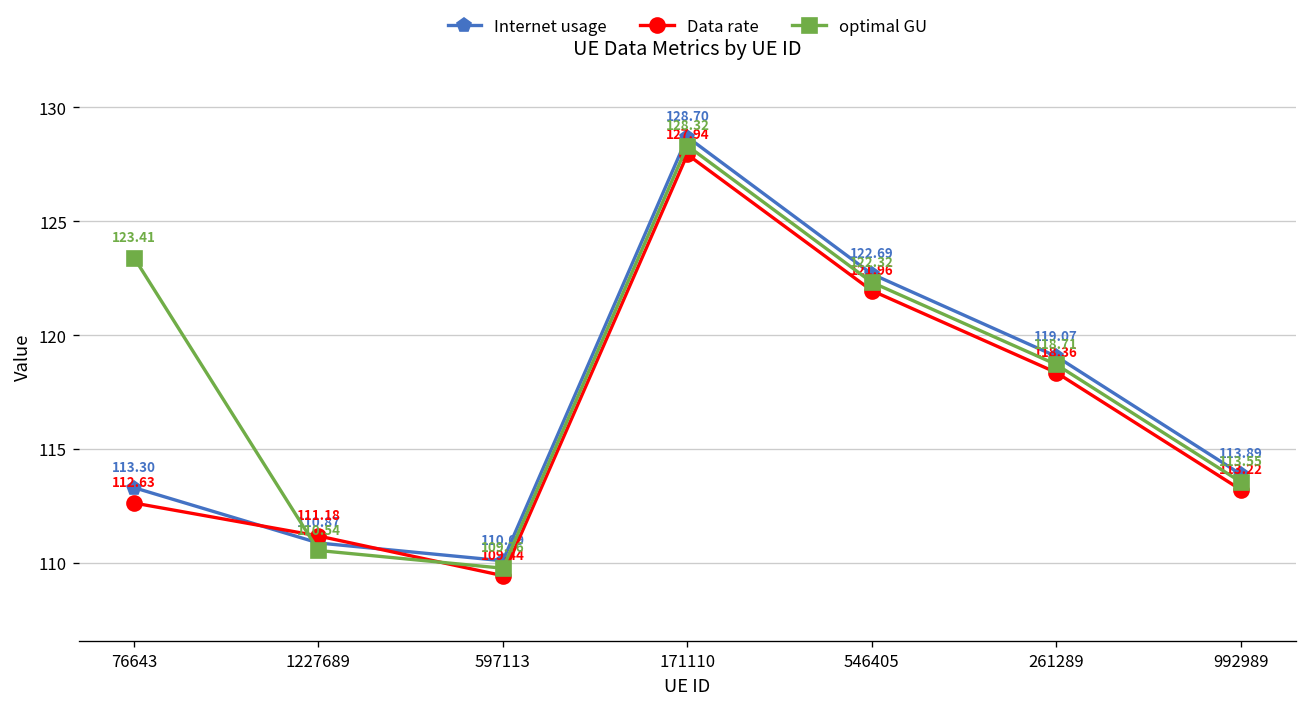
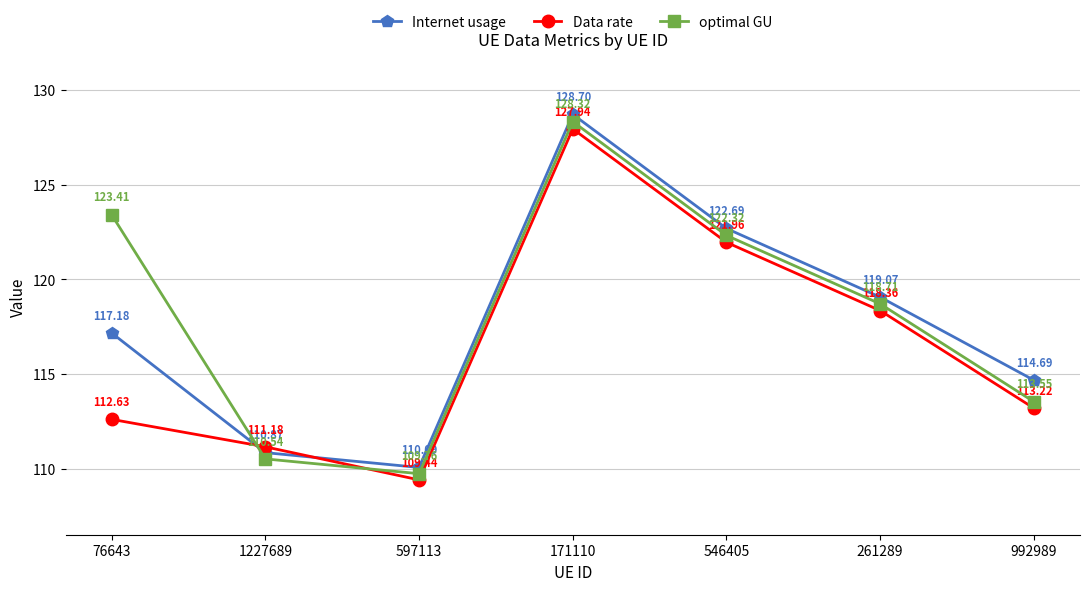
  {
    "Internet usage": {
-     "76643": 113.30,
-     "992989": 113.89
+     "76643": 117.18,
+     "992989": 114.69
    },
    "Data rate": {
      "76643": 112.63
    },
    "optimal GU": {
      "76643": 123.41
    }
  }
